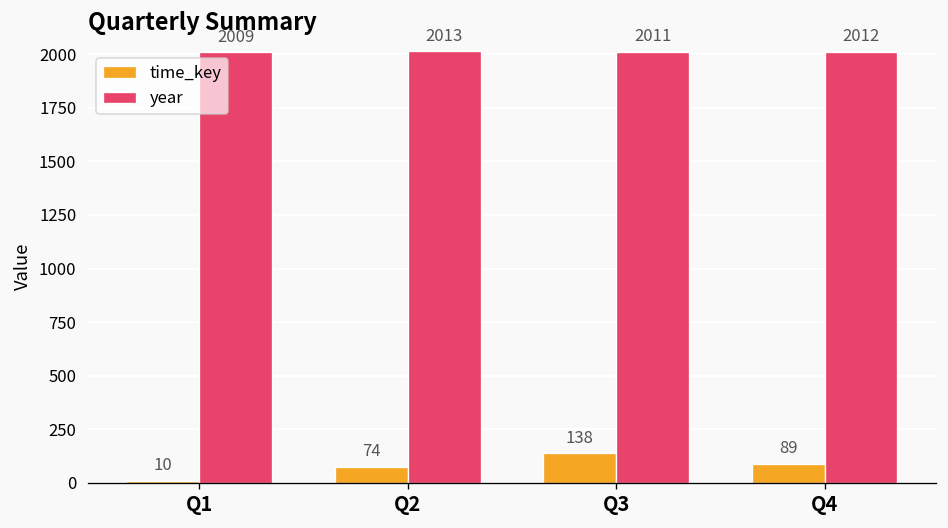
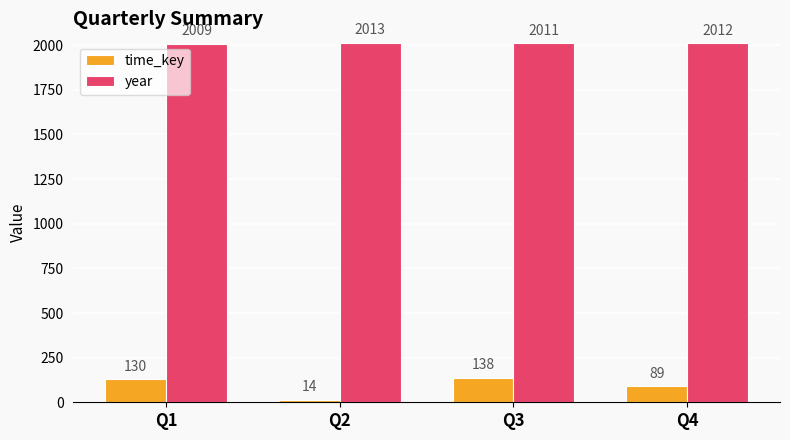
  {
    "time_key": {
-     "Q1": 10,
-     "Q2": 74,
+     "Q1": 130,
+     "Q2": 14,
      "Q3": 138,
      "Q4": 89
    },
    "year": {
      "Q1": 2009,
      "Q2": 2013,
      "Q3": 2011,
      "Q4": 2012
    }
  }
